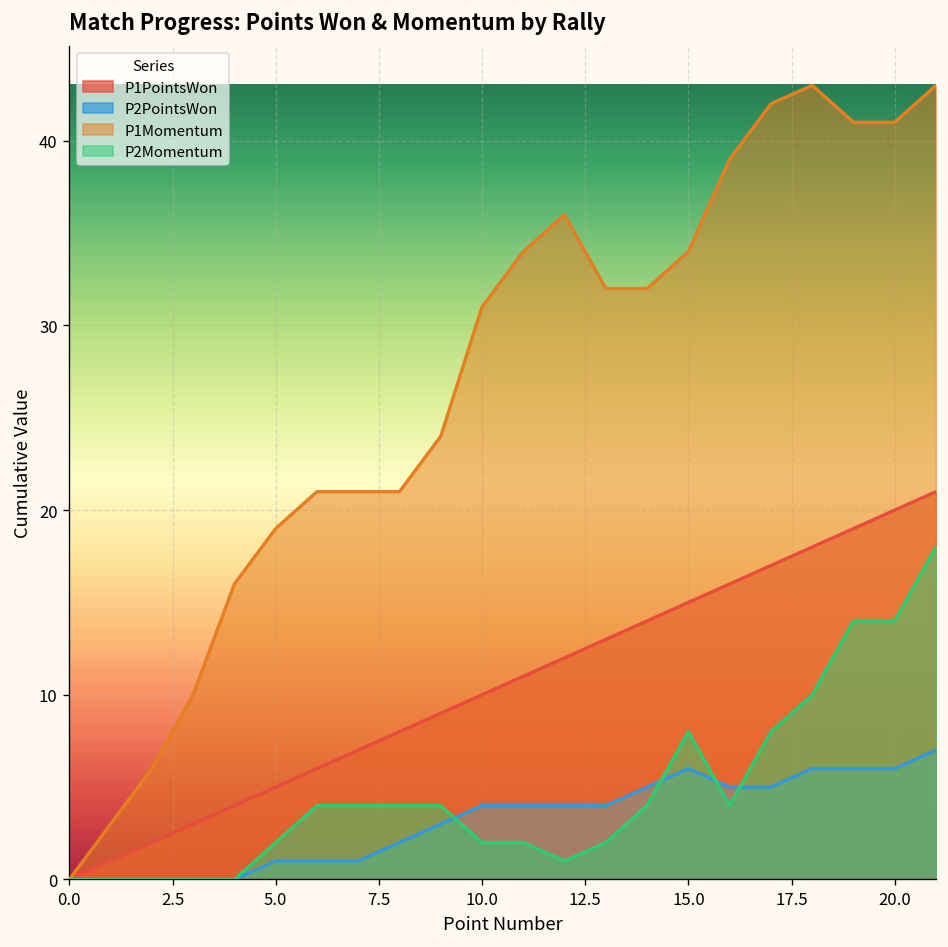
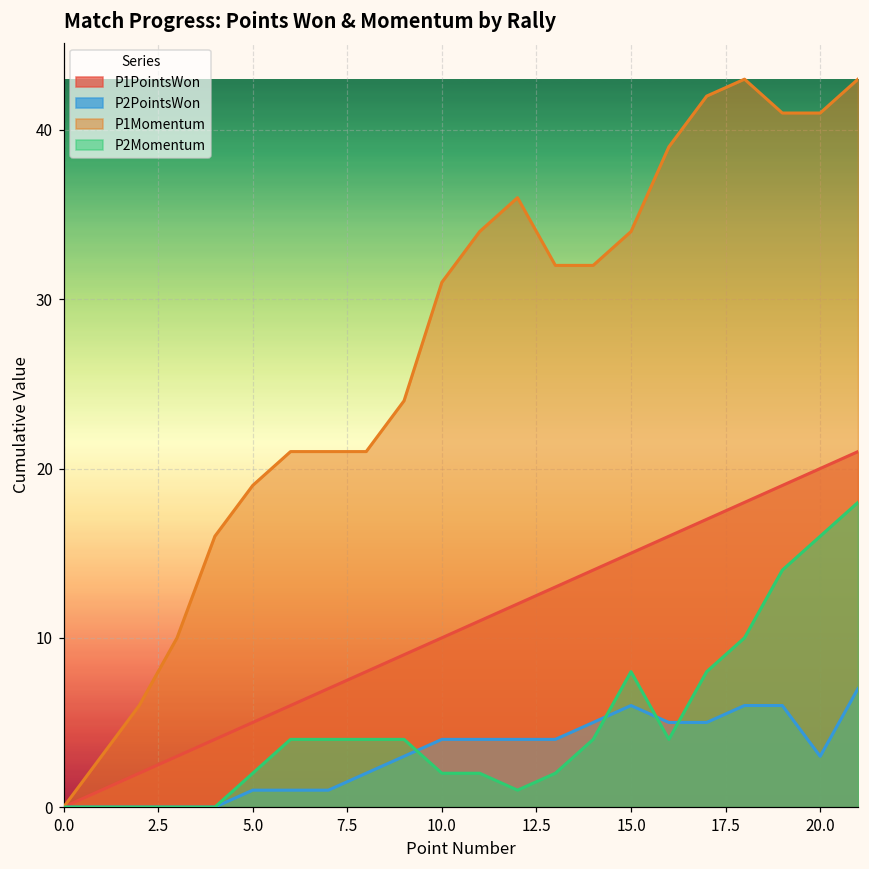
  {
    "P2PointsWon": {
      "5.0": 1,
      "10.0": 4,
      "15.0": 6,
-     "20.0": 6
+     "20.0": 3
    },
    "P2Momentum": {
      "5.0": 2,
      "10.0": 2,
      "15.0": 8,
-     "20.0": 14
+     "20.0": 16
    }
  }
